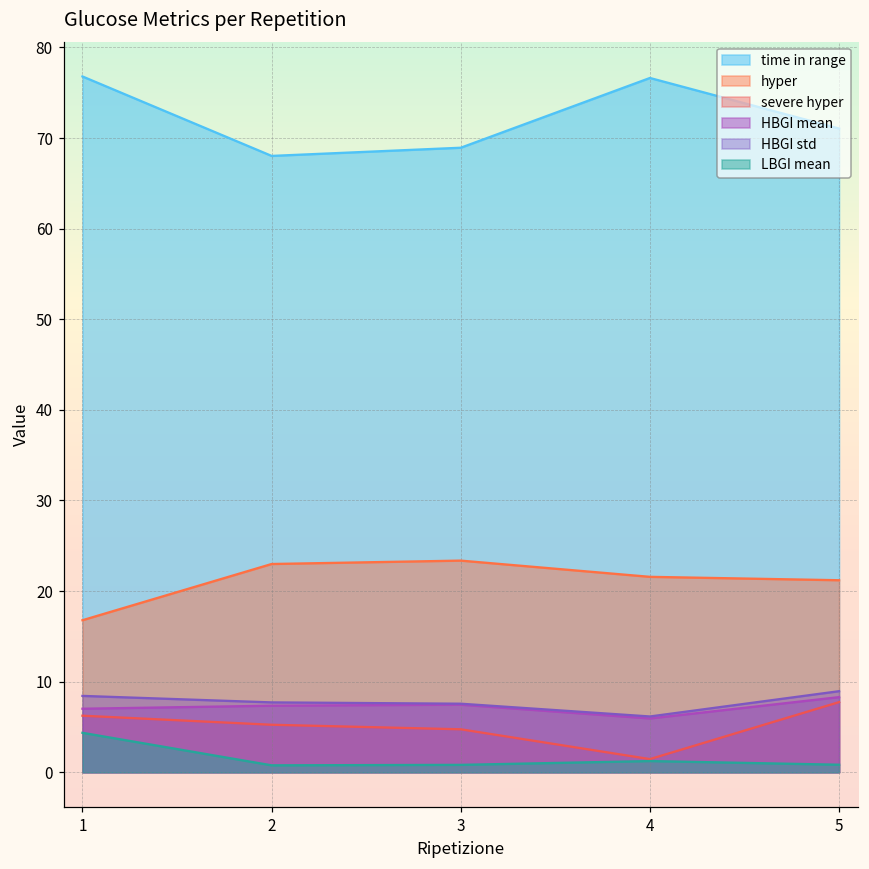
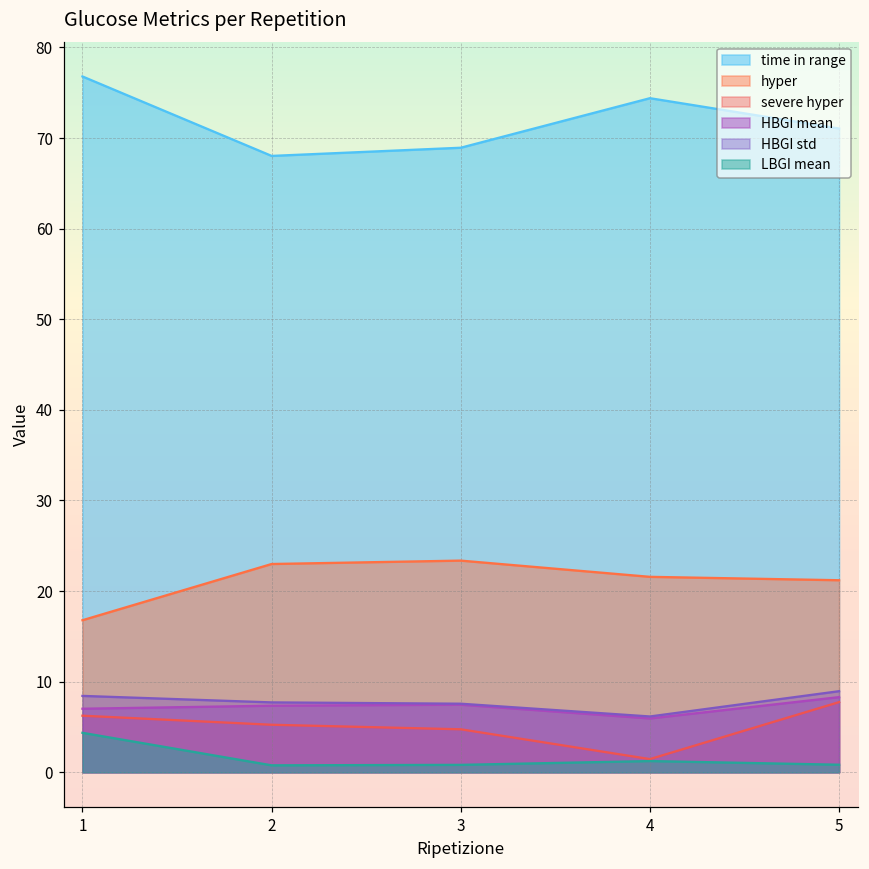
  {
    "time in range": {
      "1": 77,
      "2": 68,
      "3": 69,
-     "4": 77
+     "4": 74
    },
    "LBGI mean": {
      "1": 4,
      "2": 1,
      "3": 1,
      "5": 1
    }
  }
